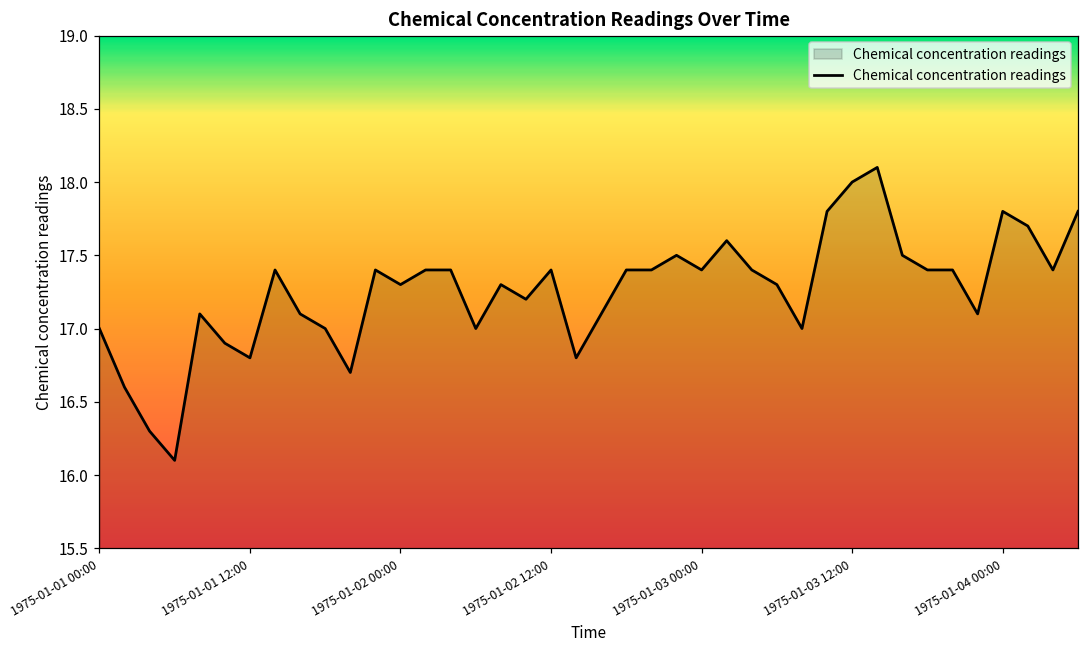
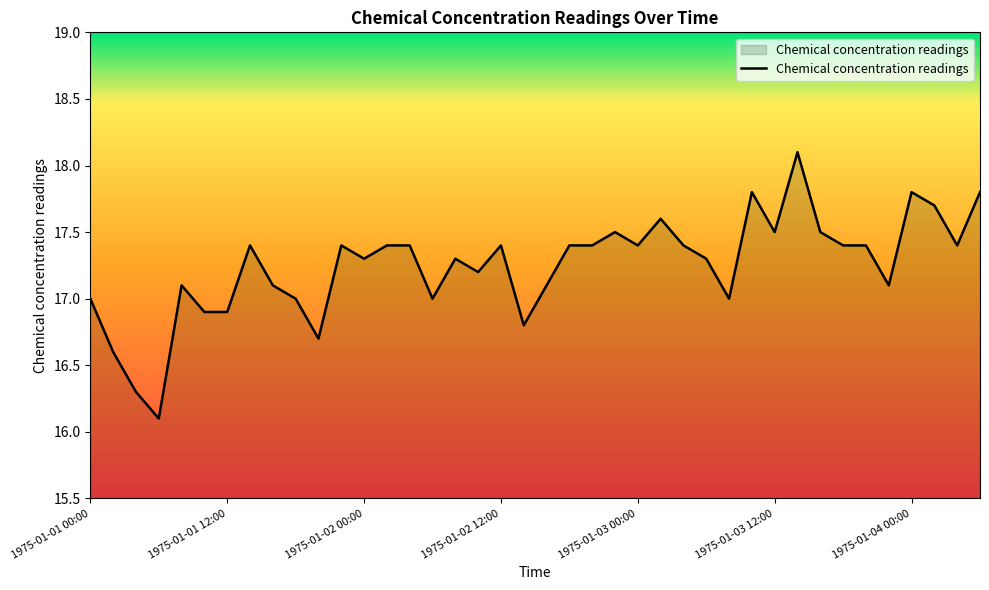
  {
    "1975-01-01 00:00": 17.0,
-   "1975-01-01 12:00": 16.8,
+   "1975-01-01 12:00": 16.9,
    "1975-01-02 00:00": 17.3,
    "1975-01-02 12:00": 17.4,
    "1975-01-03 00:00": 17.4,
-   "1975-01-03 12:00": 18.0,
+   "1975-01-03 12:00": 17.5,
    "1975-01-04 00:00": 17.8
  }
